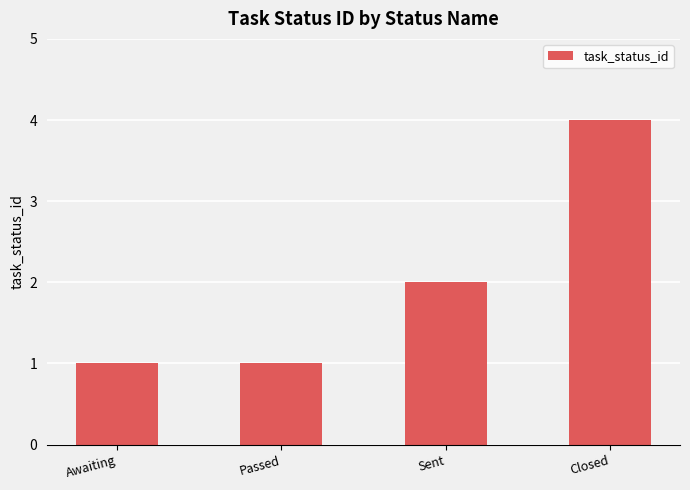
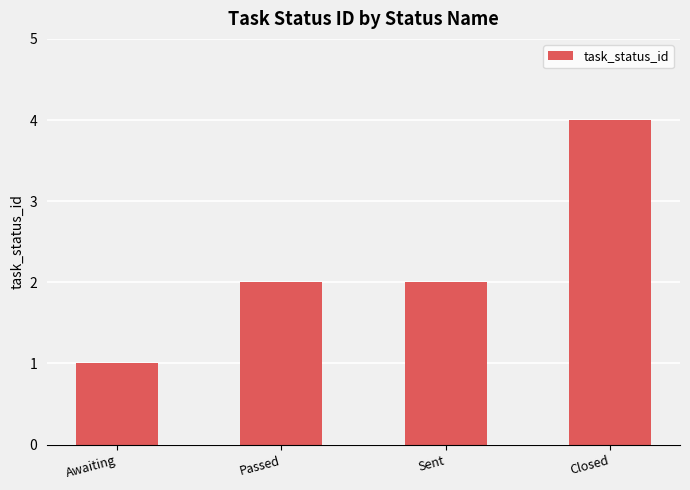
  {
    "Awaiting": 1,
-   "Passed": 1,
+   "Passed": 2,
    "Sent": 2,
    "Closed": 4
  }
